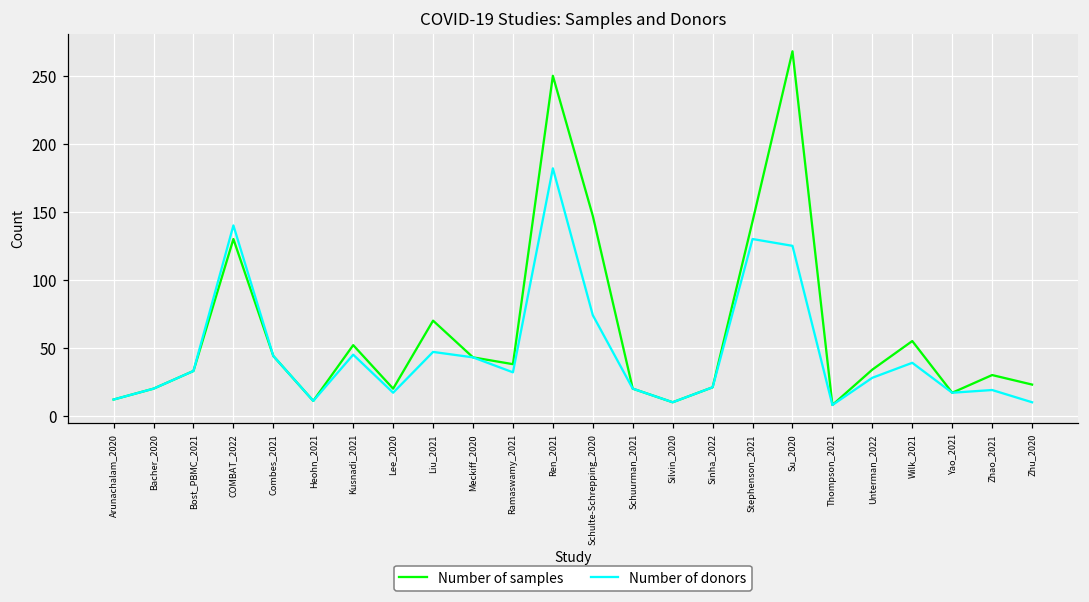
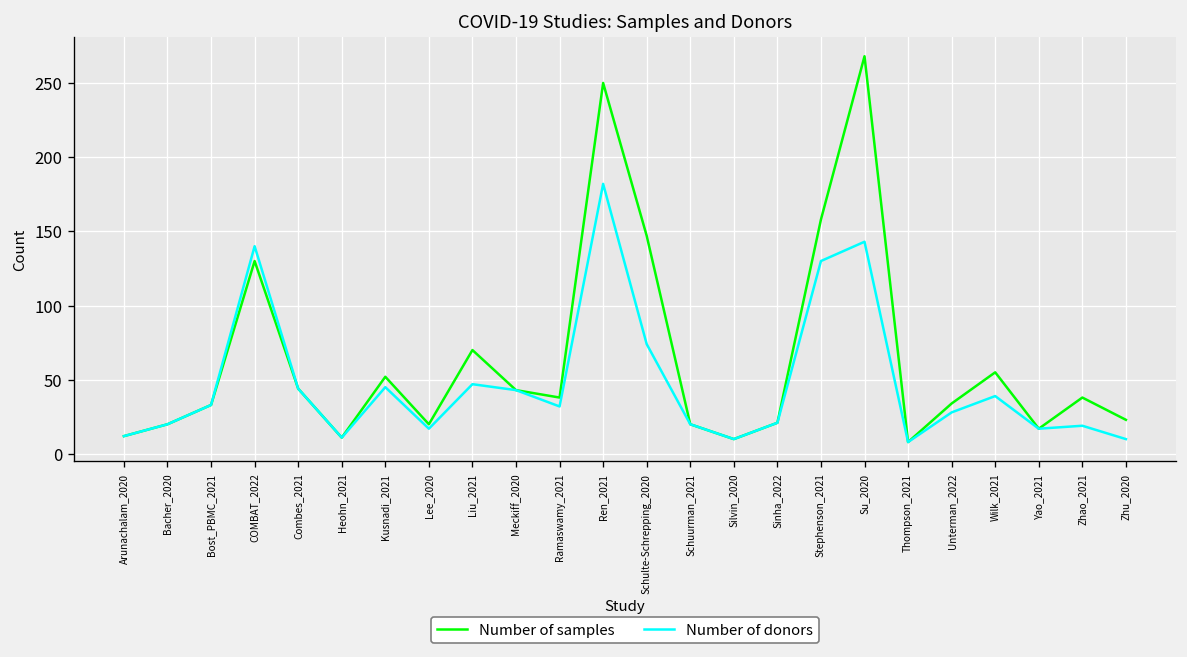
  {
    "Number of samples": {
      "COMBAT_2022": 130,
      "Kusnadi_2021": 52,
      "Lee_2020": 20,
      "Liu_2021": 70,
      "Ramaswamy_2021": 38,
      "Ren_2021": 250,
      "Schulte-Schrepping_2020": 147,
-     "Stephenson_2021": 143,
+     "Stephenson_2021": 158,
      "Su_2020": 268,
      "Unterman_2022": 34,
      "Wilk_2021": 55,
-     "Zhao_2021": 30,
+     "Zhao_2021": 38,
      "Zhu_2020": 23
    },
    "Number of donors": {
      "COMBAT_2022": 140,
      "Kusnadi_2021": 45,
      "Lee_2020": 17,
      "Liu_2021": 47,
      "Ramaswamy_2021": 32,
      "Ren_2021": 182,
      "Schulte-Schrepping_2020": 74,
      "Stephenson_2021": 130,
-     "Su_2020": 125,
+     "Su_2020": 143,
      "Unterman_2022": 28,
      "Wilk_2021": 39,
      "Zhao_2021": 19,
      "Zhu_2020": 10
    }
  }
